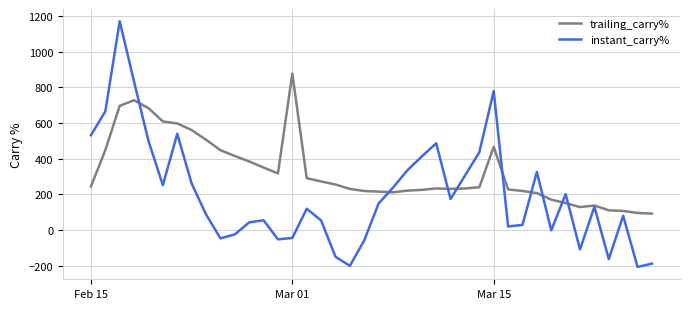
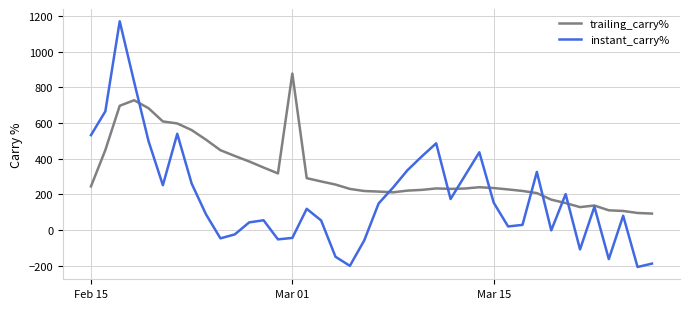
  {
    "trailing_carry%": {
      "Feb 15": 240,
      "Mar 01": 880,
-     "Mar 15": 470
+     "Mar 15": 240
    },
    "instant_carry%": {
      "Feb 15": 530,
      "Mar 01": -40,
-     "Mar 15": 780
+     "Mar 15": 150
    }
  }
